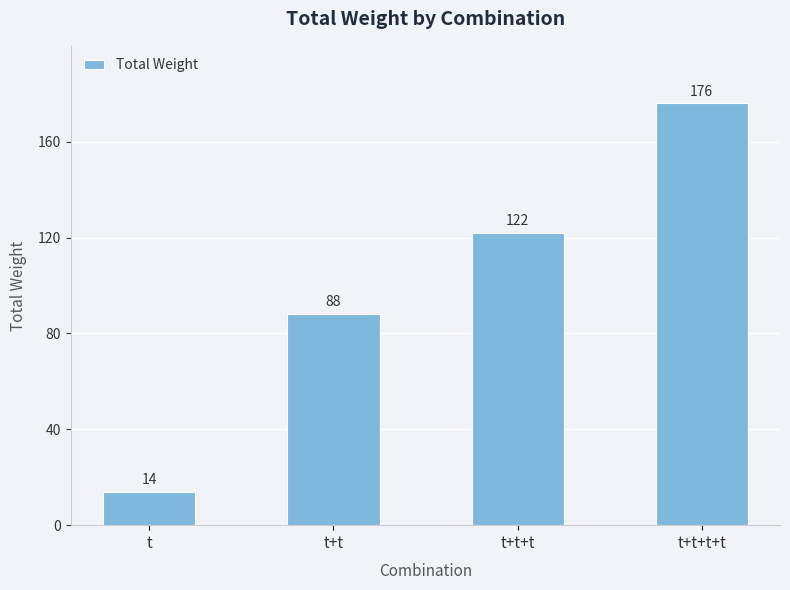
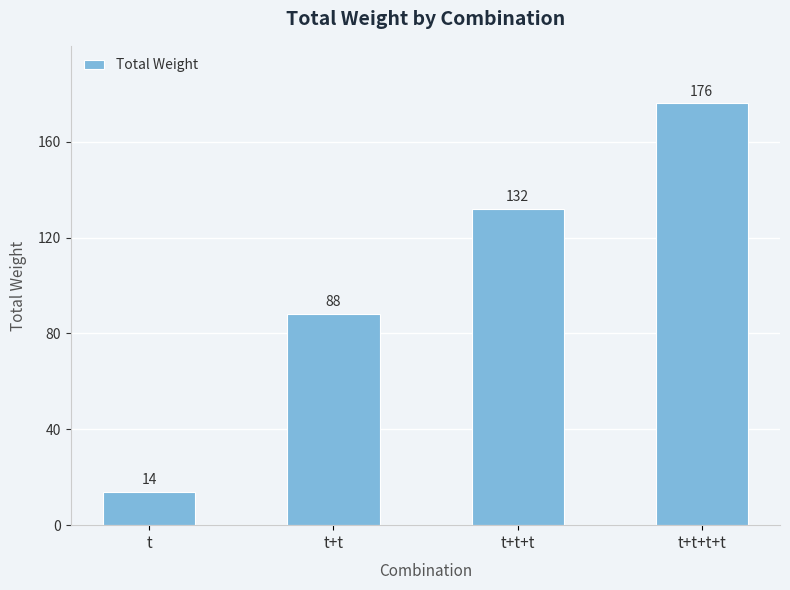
  {
    "t": 14,
    "t+t": 88,
-   "t+t+t": 122,
+   "t+t+t": 132,
    "t+t+t+t": 176
  }
